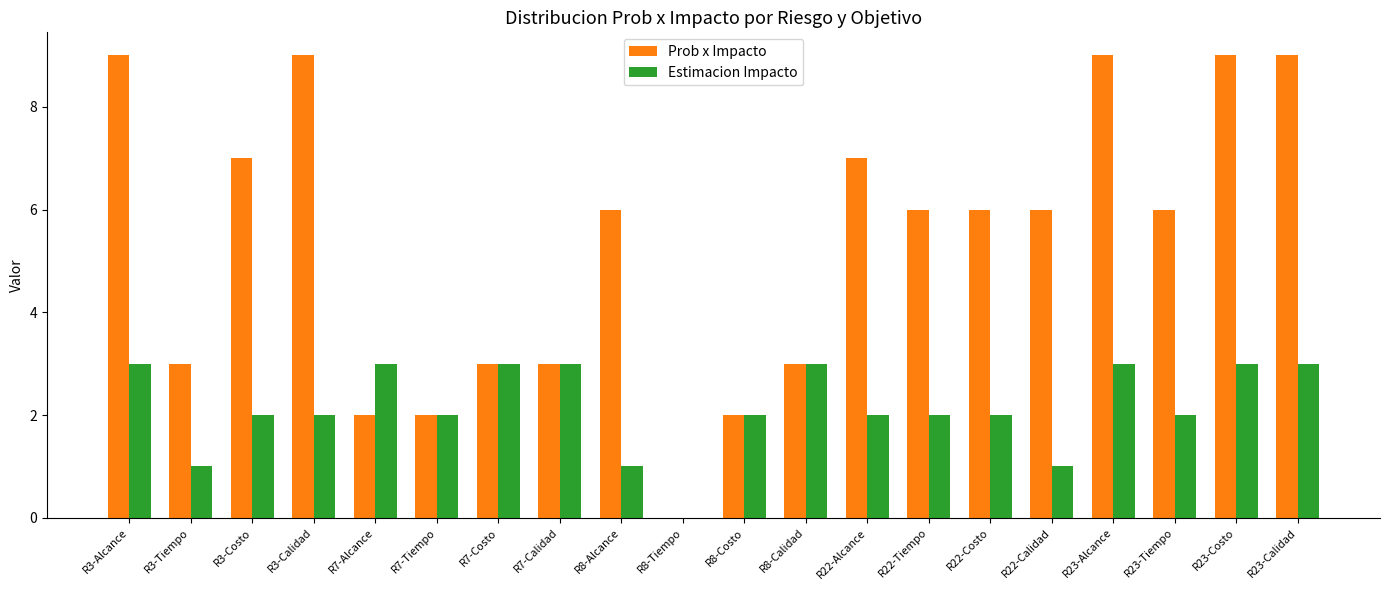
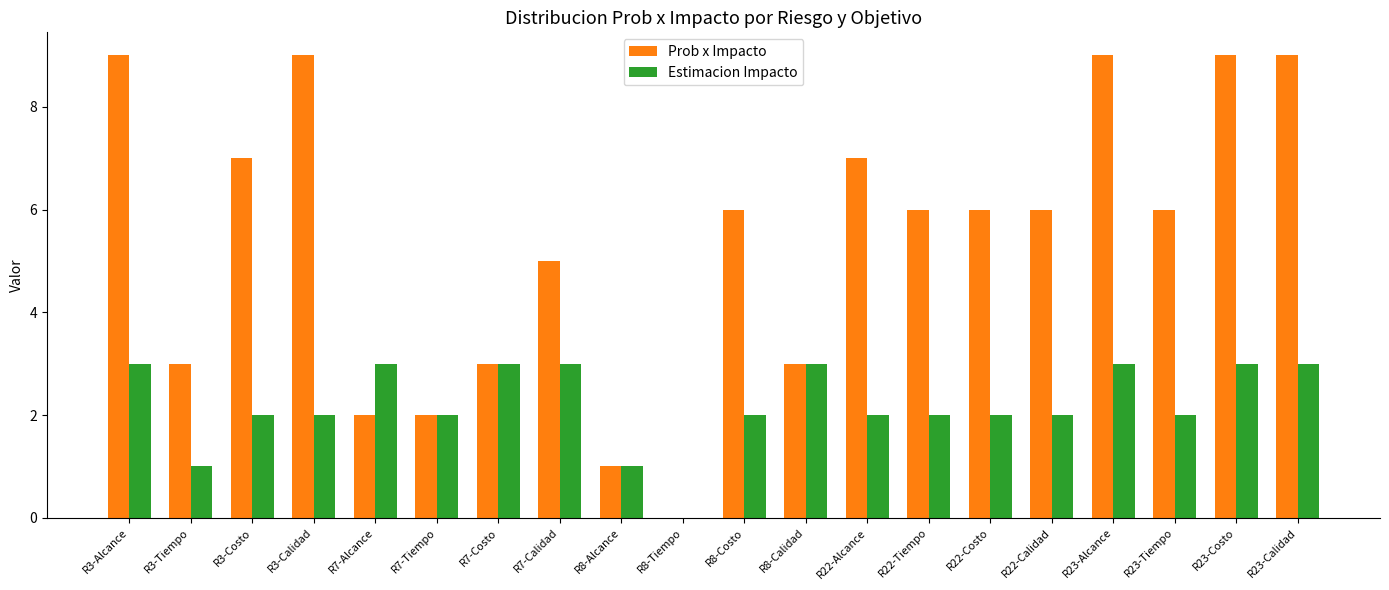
  {
    "Prob x Impacto": {
      "R3-Alcance": 9,
      "R3-Tiempo": 3,
      "R3-Costo": 7,
      "R3-Calidad": 9,
      "R7-Alcance": 2,
      "R7-Tiempo": 2,
      "R7-Costo": 3,
-     "R7-Calidad": 3,
-     "R8-Alcance": 6,
+     "R7-Calidad": 5,
+     "R8-Alcance": 1,
      "R8-Tiempo": 0,
-     "R8-Costo": 2,
+     "R8-Costo": 6,
      "R8-Calidad": 3,
      "R22-Alcance": 7,
      "R22-Tiempo": 6,
      "R22-Costo": 6,
      "R22-Calidad": 6,
      "R23-Alcance": 9,
      "R23-Tiempo": 6,
      "R23-Costo": 9,
      "R23-Calidad": 9
    },
    "Estimacion Impacto": {
      "R3-Alcance": 3,
      "R3-Tiempo": 1,
      "R3-Costo": 2,
      "R3-Calidad": 2,
      "R7-Alcance": 3,
      "R7-Tiempo": 2,
      "R7-Costo": 3,
      "R7-Calidad": 3,
      "R8-Alcance": 1,
      "R8-Tiempo": 0,
      "R8-Costo": 2,
      "R8-Calidad": 3,
      "R22-Alcance": 2,
      "R22-Tiempo": 2,
      "R22-Costo": 2,
-     "R22-Calidad": 1,
+     "R22-Calidad": 2,
      "R23-Alcance": 3,
      "R23-Tiempo": 2,
      "R23-Costo": 3,
      "R23-Calidad": 3
    }
  }
